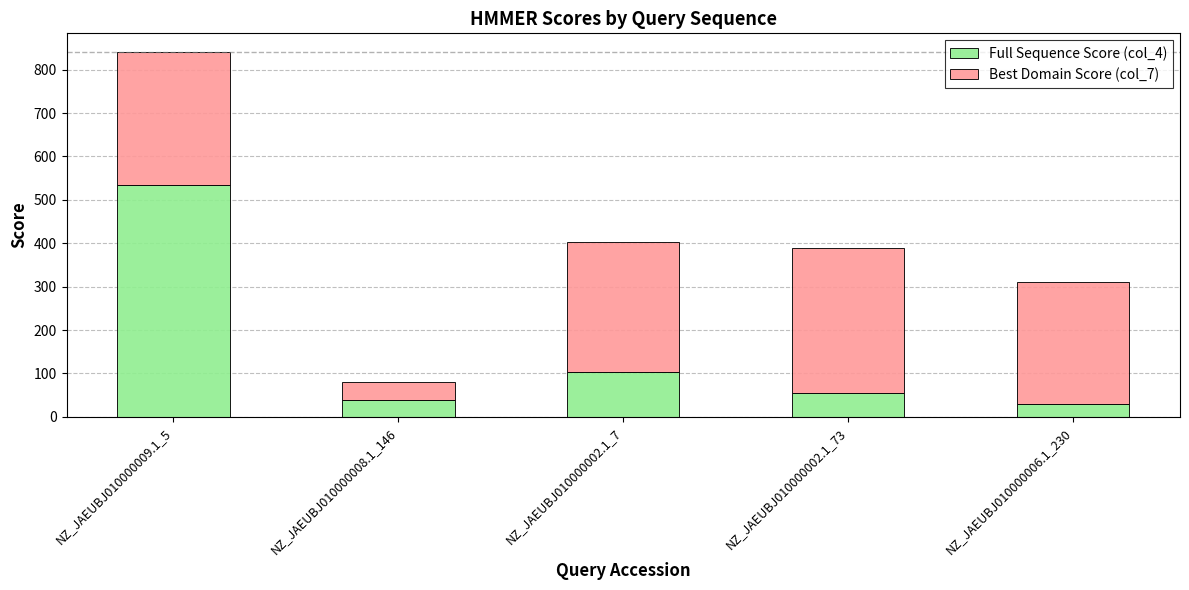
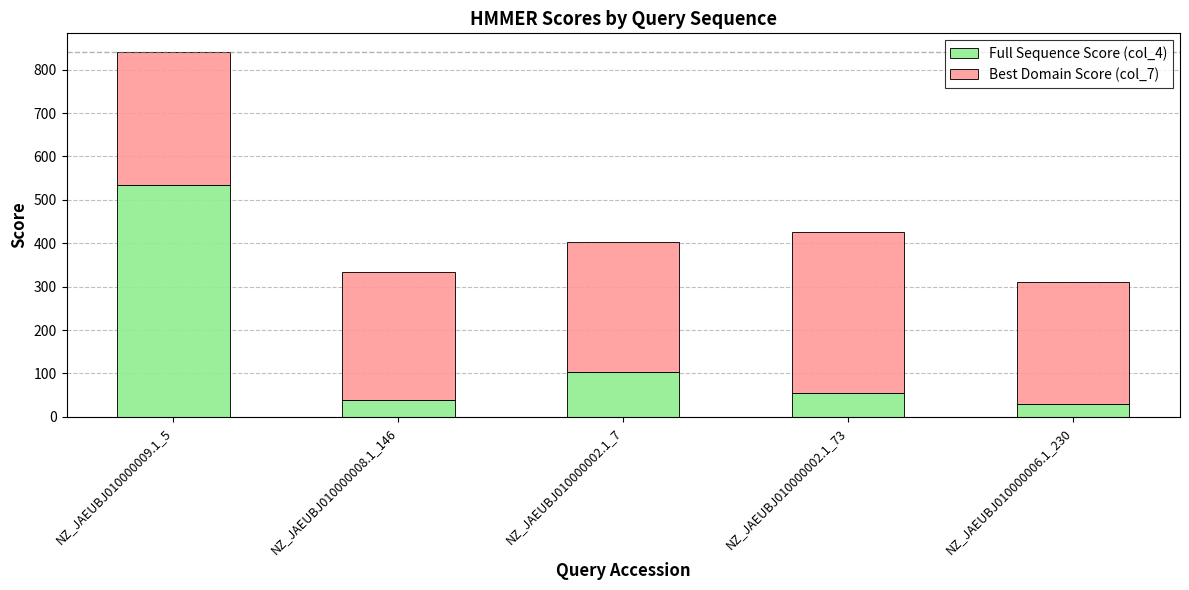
  {
    "Full Sequence Score (col_4)": {
      "NZ_JAEUBJ010000009.1_5": 530,
      "NZ_JAEUBJ010000008.1_146": 40,
      "NZ_JAEUBJ010000002.1_7": 100,
      "NZ_JAEUBJ010000002.1_73": 50,
      "NZ_JAEUBJ010000006.1_230": 30
    },
    "Best Domain Score (col_7)": {
      "NZ_JAEUBJ010000009.1_5": 310,
-     "NZ_JAEUBJ010000008.1_146": 40,
+     "NZ_JAEUBJ010000008.1_146": 300,
      "NZ_JAEUBJ010000002.1_7": 300,
-     "NZ_JAEUBJ010000002.1_73": 330,
+     "NZ_JAEUBJ010000002.1_73": 370,
      "NZ_JAEUBJ010000006.1_230": 280
    }
  }
